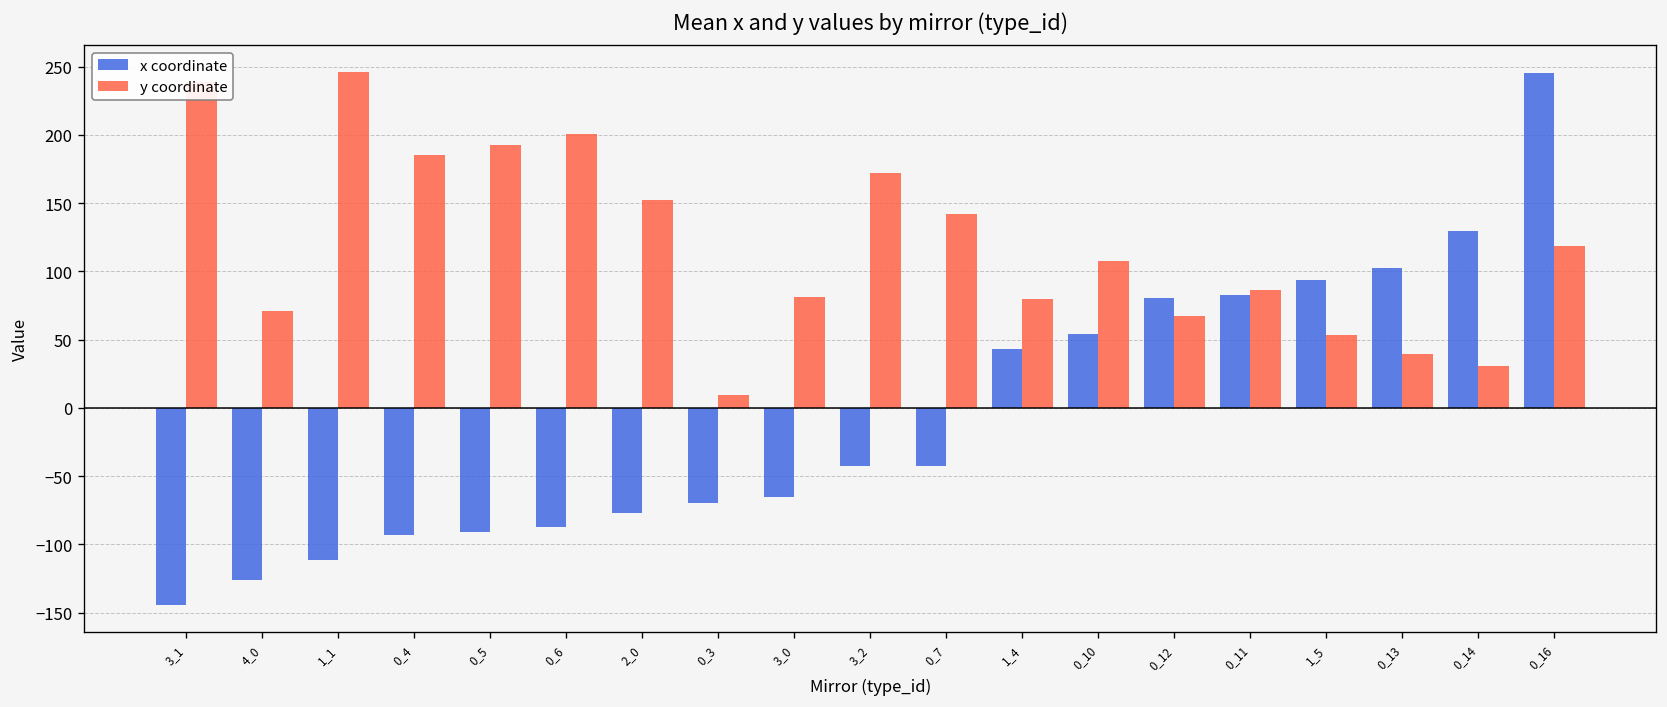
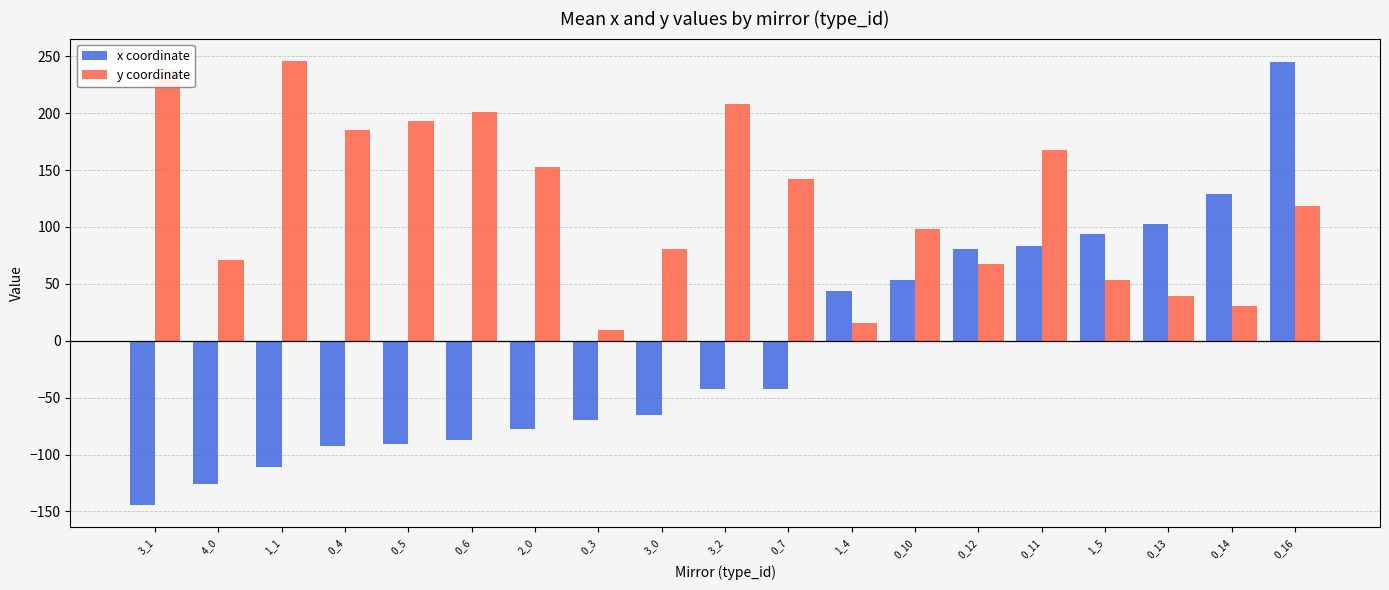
  {
    "x coordinate": {
      "3_1": -145,
      "4_0": -126,
      "1_1": -111,
      "0_4": -93,
      "0_5": -91,
      "0_6": -87,
      "2_0": -77,
      "0_3": -69,
      "3_0": -65,
      "3_2": -43,
      "0_7": -42,
      "1_4": 43,
      "0_10": 54,
      "0_12": 80,
      "0_11": 83,
      "1_5": 94,
      "0_13": 103,
      "0_14": 129,
      "0_16": 245
    },
    "y coordinate": {
      "4_0": 71,
      "1_1": 246,
      "0_4": 185,
      "0_5": 193,
      "0_6": 201,
      "2_0": 153,
      "0_3": 9,
      "3_0": 81,
-     "3_2": 172,
+     "3_2": 208,
      "0_7": 142,
-     "1_4": 80,
-     "0_10": 108,
+     "1_4": 16,
+     "0_10": 98,
      "0_12": 67,
-     "0_11": 87,
+     "0_11": 168,
      "1_5": 53,
      "0_13": 39,
      "0_14": 31,
      "0_16": 118
    }
  }
